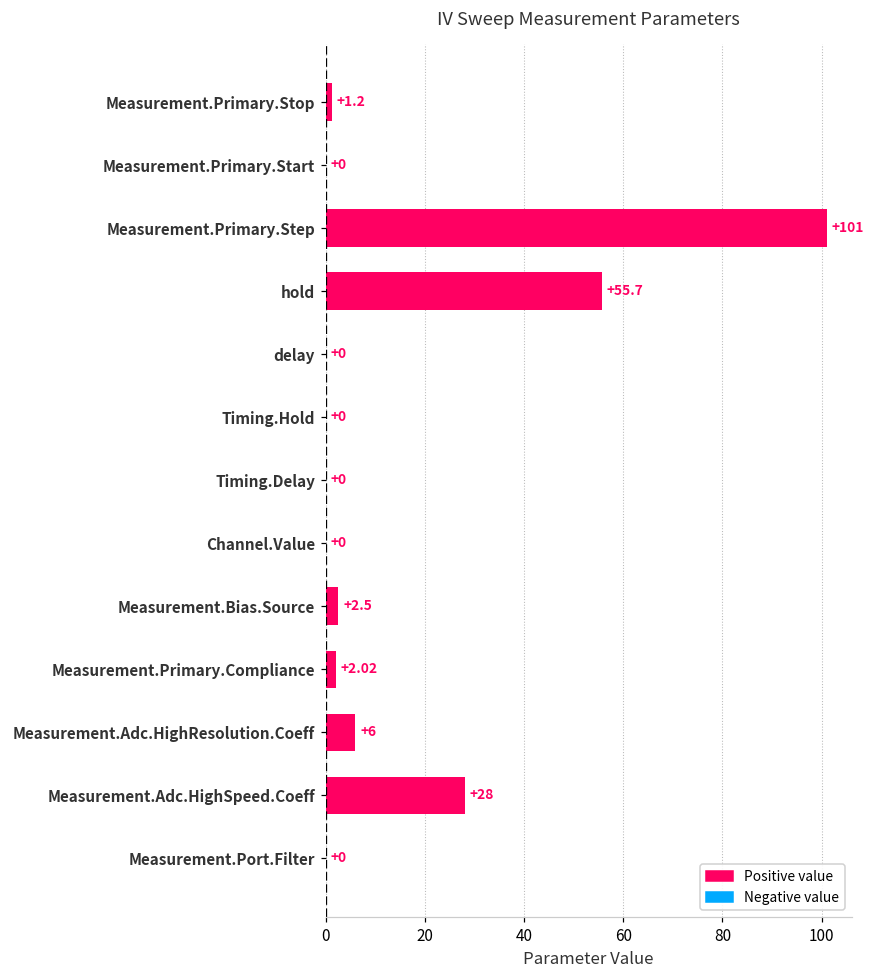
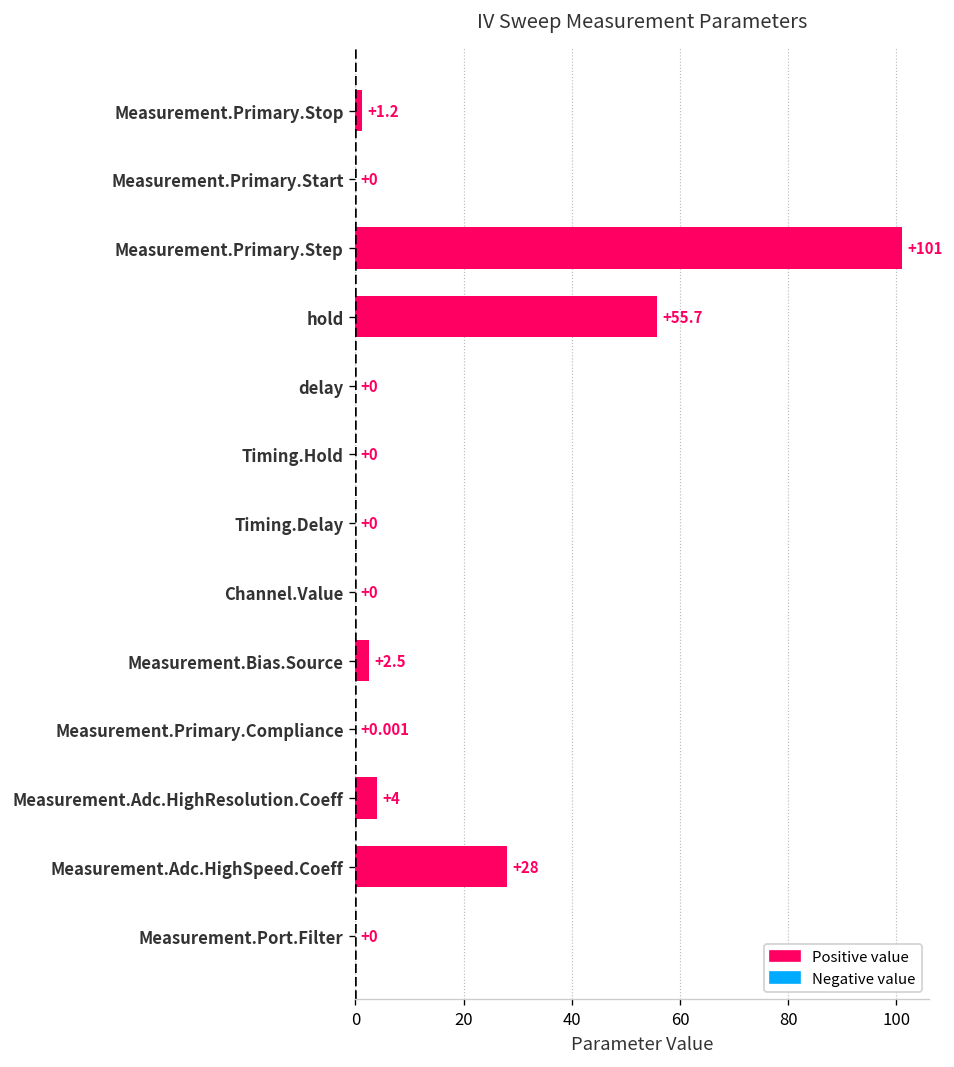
  {
    "Measurement.Primary.Stop": "+1.2",
    "Measurement.Primary.Start": "+0",
    "Measurement.Primary.Step": "+101",
    "hold": "+55.7",
    "delay": "+0",
    "Timing.Hold": "+0",
    "Timing.Delay": "+0",
    "Channel.Value": "+0",
    "Measurement.Bias.Source": "+2.5",
-   "Measurement.Primary.Compliance": "+2.02",
-   "Measurement.Adc.HighResolution.Coeff": "+6",
+   "Measurement.Primary.Compliance": "+0.001",
+   "Measurement.Adc.HighResolution.Coeff": "+4",
    "Measurement.Adc.HighSpeed.Coeff": "+28",
    "Measurement.Port.Filter": "+0"
  }
